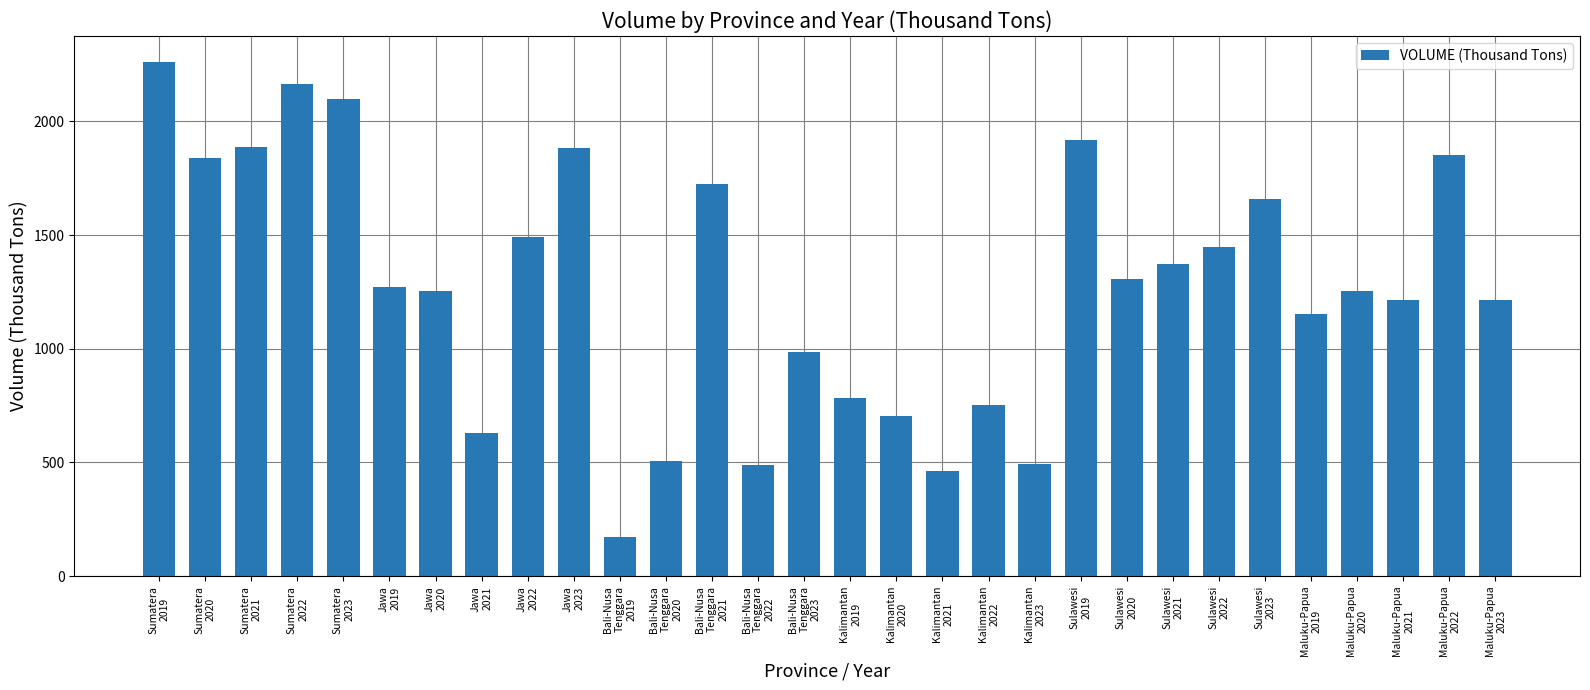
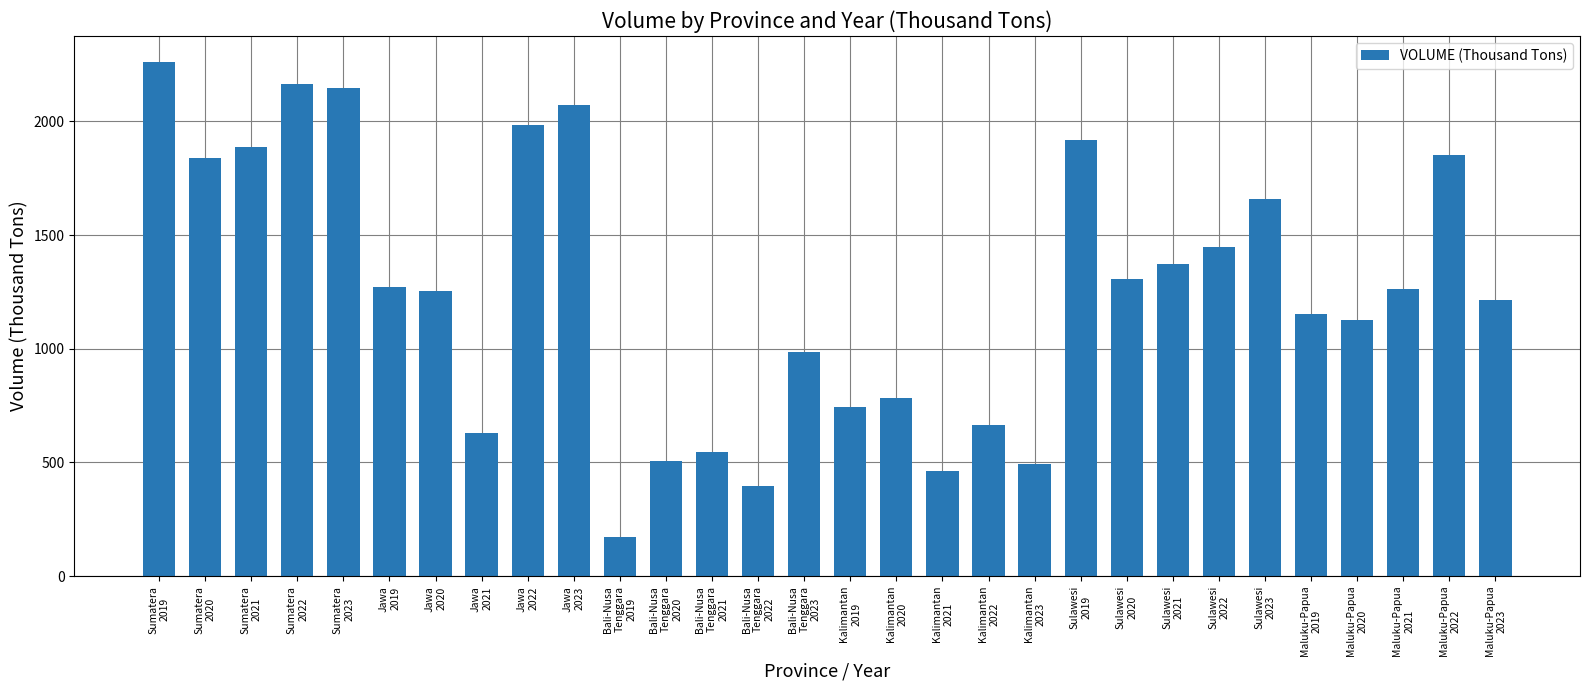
  {
    "Sumatera 2019": 2260,
    "Sumatera 2020": 1840,
    "Sumatera 2021": 1890,
    "Sumatera 2022": 2160,
-   "Sumatera 2023": 2100,
+   "Sumatera 2023": 2150,
    "Jawa 2019": 1270,
    "Jawa 2020": 1260,
    "Jawa 2021": 630,
-   "Jawa 2022": 1490,
-   "Jawa 2023": 1880,
+   "Jawa 2022": 1980,
+   "Jawa 2023": 2070,
    "Bali-Nusa Tenggara 2019": 170,
    "Bali-Nusa Tenggara 2020": 510,
-   "Bali-Nusa Tenggara 2021": 1720,
-   "Bali-Nusa Tenggara 2022": 490,
+   "Bali-Nusa Tenggara 2021": 540,
+   "Bali-Nusa Tenggara 2022": 400,
    "Bali-Nusa Tenggara 2023": 990,
-   "Kalimantan 2019": 780,
-   "Kalimantan 2020": 710,
+   "Kalimantan 2019": 750,
+   "Kalimantan 2020": 790,
    "Kalimantan 2021": 460,
-   "Kalimantan 2022": 750,
+   "Kalimantan 2022": 660,
    "Kalimantan 2023": 490,
    "Sulawesi 2019": 1920,
    "Sulawesi 2020": 1310,
    "Sulawesi 2021": 1370,
    "Sulawesi 2022": 1450,
    "Sulawesi 2023": 1660,
    "Maluku-Papua 2019": 1150,
-   "Maluku-Papua 2020": 1250,
-   "Maluku-Papua 2021": 1210,
+   "Maluku-Papua 2020": 1130,
+   "Maluku-Papua 2021": 1260,
    "Maluku-Papua 2022": 1850,
    "Maluku-Papua 2023": 1220
  }
